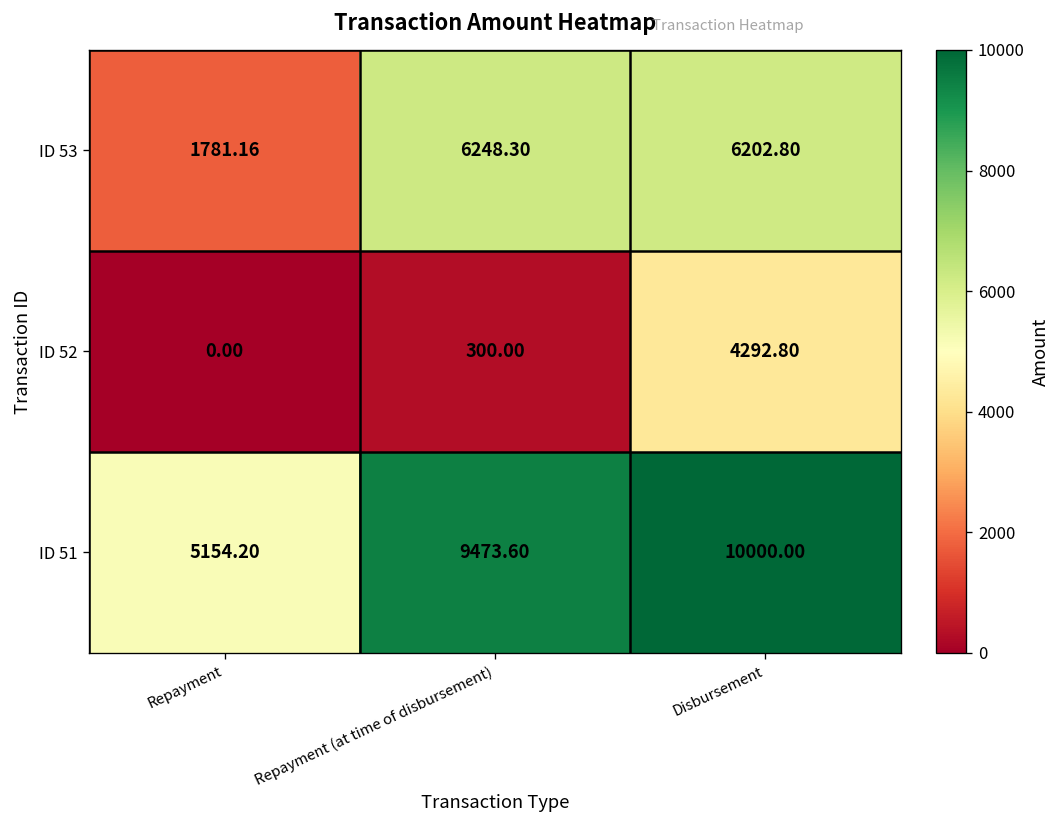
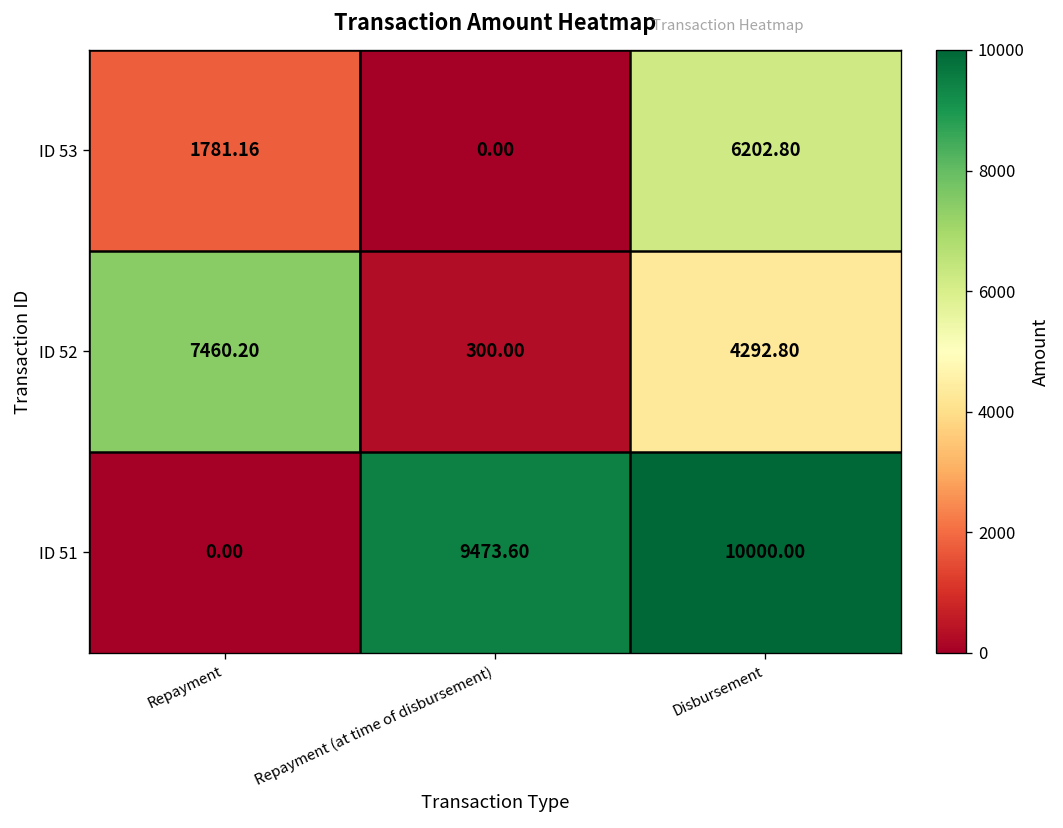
  {
    "ID 53": {
      "Repayment": 1781.16,
-     "Repayment (at time of disbursement)": 6248.30,
+     "Repayment (at time of disbursement)": 0.00,
      "Disbursement": 6202.80
    },
    "ID 52": {
-     "Repayment": 0.00,
+     "Repayment": 7460.20,
      "Repayment (at time of disbursement)": 300.00,
      "Disbursement": 4292.80
    },
    "ID 51": {
-     "Repayment": 5154.20,
+     "Repayment": 0.00,
      "Repayment (at time of disbursement)": 9473.60,
      "Disbursement": 10000.00
    }
  }
